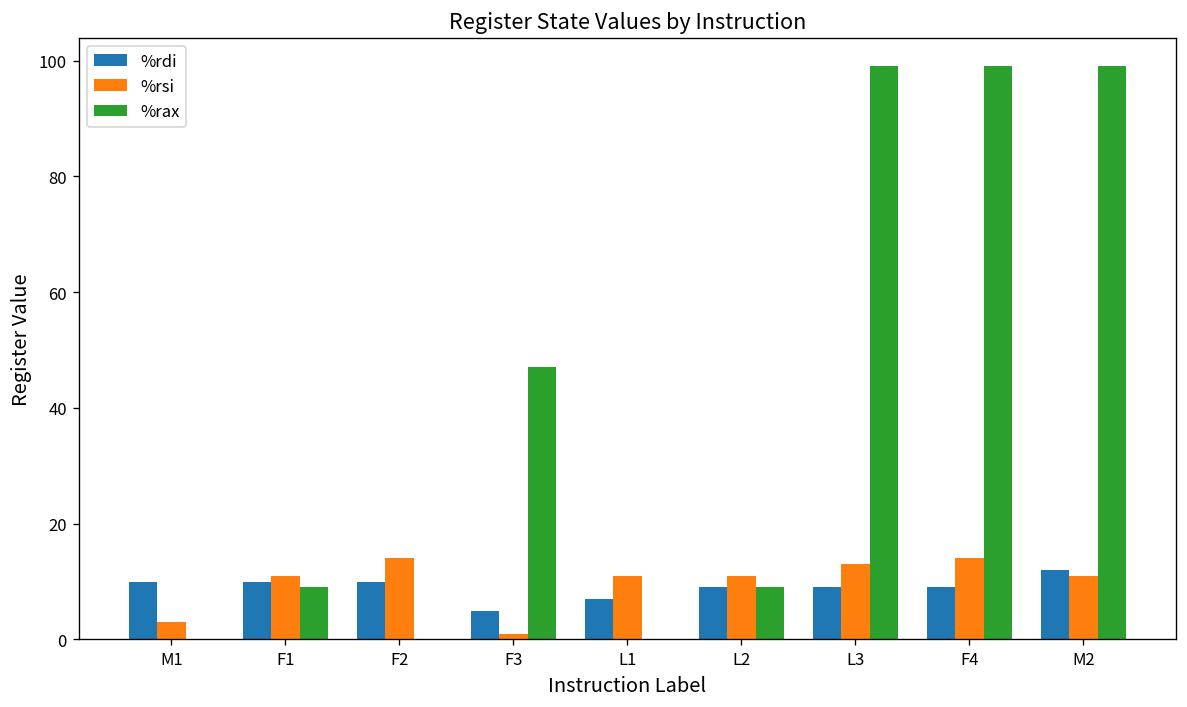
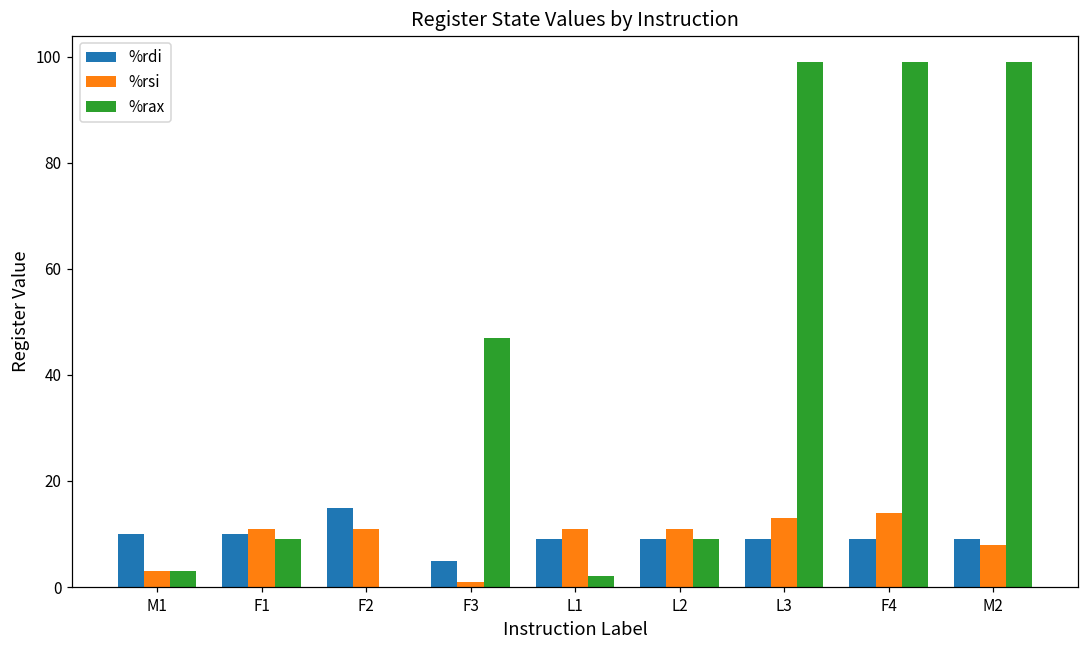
  {
    "%rdi": {
      "M1": 10,
      "F1": 10,
-     "F2": 10,
+     "F2": 15,
      "F3": 5,
-     "L1": 7,
+     "L1": 9,
      "L2": 9,
      "L3": 9,
      "F4": 9,
-     "M2": 12
+     "M2": 9
    },
    "%rsi": {
      "M1": 3,
      "F1": 11,
-     "F2": 14,
+     "F2": 11,
      "F3": 1,
      "L1": 11,
      "L2": 11,
      "L3": 13,
      "F4": 14,
-     "M2": 11
+     "M2": 8
    },
    "%rax": {
-     "M1": 0,
+     "M1": 3,
      "F1": 9,
      "F2": 0,
      "F3": 47,
-     "L1": 0,
+     "L1": 2,
      "L2": 9,
      "L3": 99,
      "F4": 99,
      "M2": 99
    }
  }
